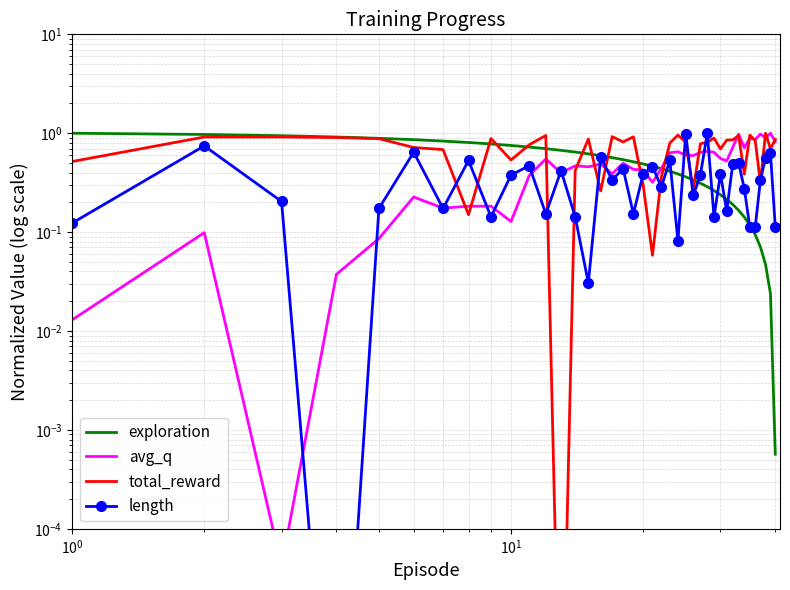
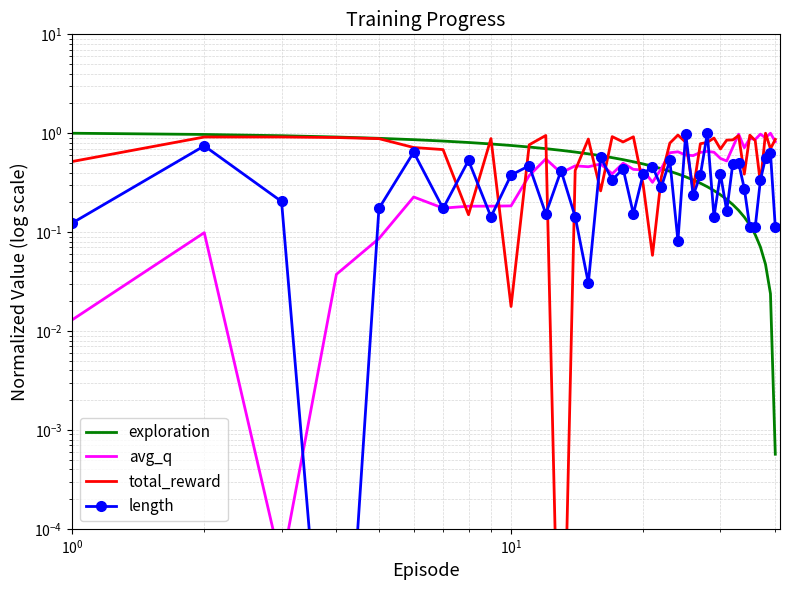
  {
    "exploration": {
      "10^0": 1.0,
      "10^1": 0.8
    },
    "avg_q": {
      "10^0": 0.013,
-     "10^1": 0.13
+     "10^1": 0.18
    },
    "total_reward": {
      "10^0": 0.5,
-     "10^1": 0.5
+     "10^1": 0.018
    },
    "length": {
      "10^0": 0.12,
      "10^1": 0.38
    }
  }
